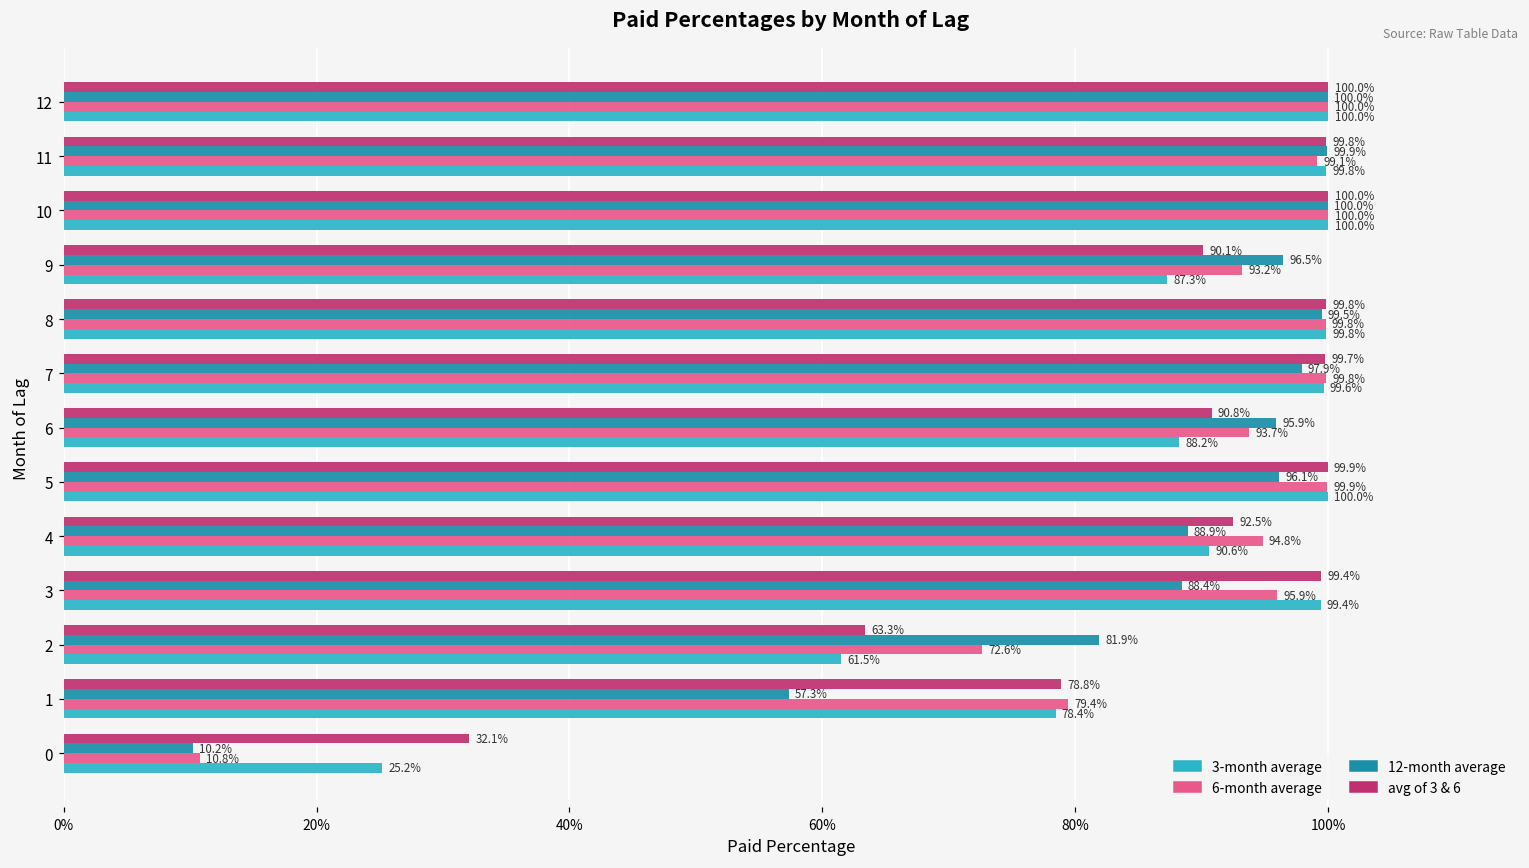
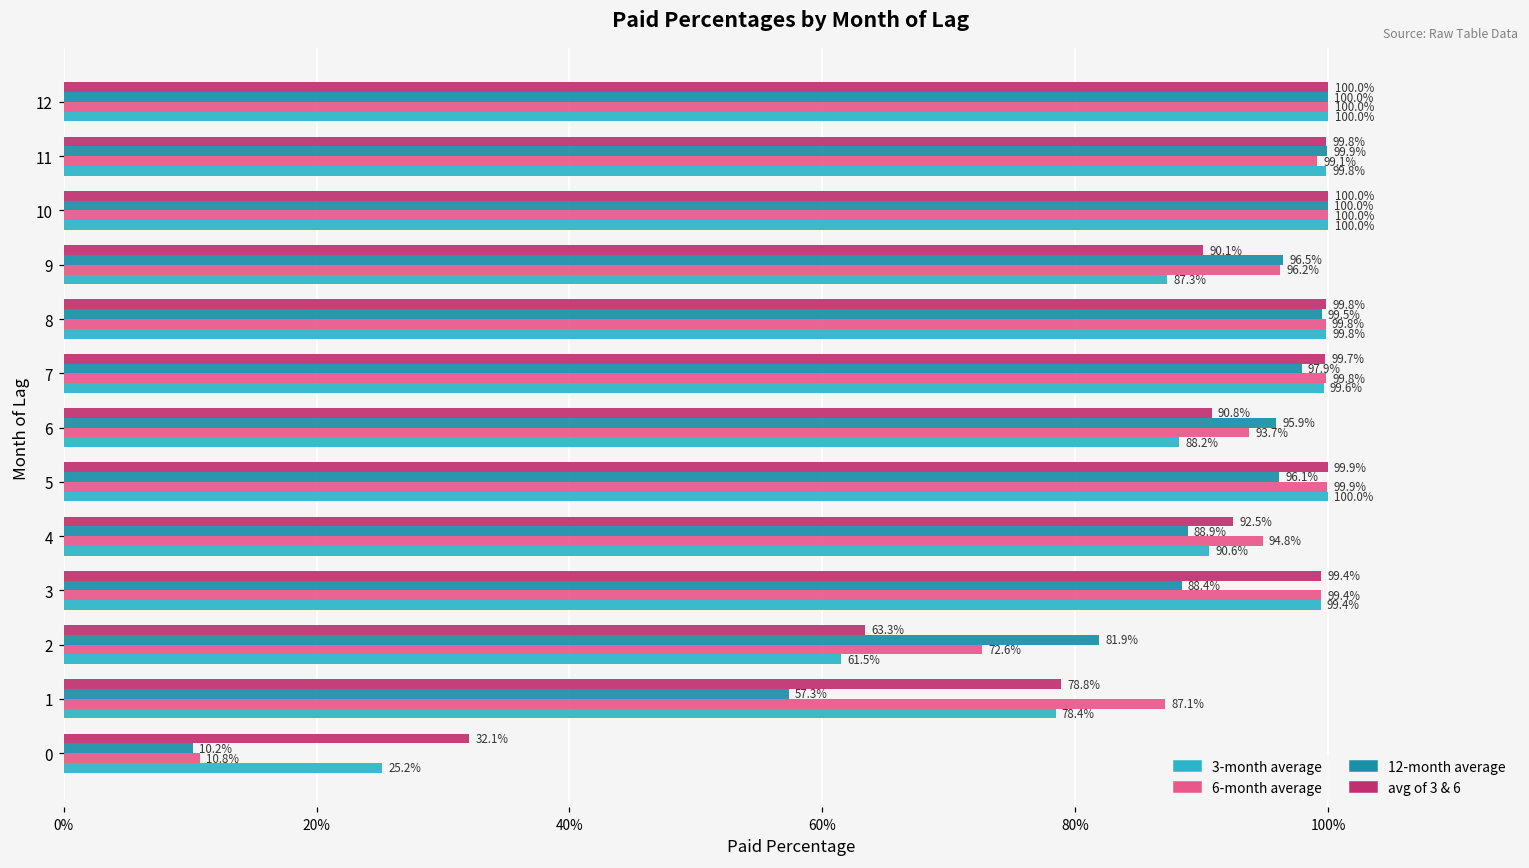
  {
    "6-month average": {
      "12": "100.0%",
      "11": "99.1%",
      "10": "100.0%",
-     "9": "93.2%",
+     "9": "96.2%",
      "8": "99.8%",
      "7": "99.8%",
      "6": "93.7%",
      "5": "99.9%",
      "4": "94.8%",
-     "3": "95.9%",
+     "3": "99.4%",
      "2": "72.6%",
-     "1": "79.4%",
+     "1": "87.1%",
      "0": "10.8%"
    },
    "avg of 3 & 6": {
      "12": "100.0%",
      "11": "99.8%",
      "10": "100.0%",
      "9": "90.1%",
      "8": "99.8%",
      "7": "99.7%",
      "6": "90.8%",
      "5": "99.9%",
      "4": "92.5%",
      "3": "99.4%",
      "2": "63.3%",
      "1": "78.8%",
      "0": "32.1%"
    }
  }
